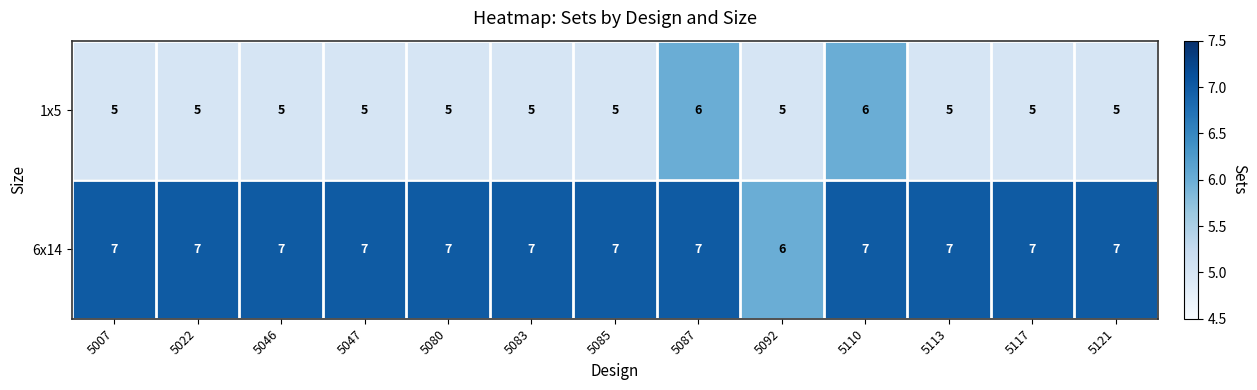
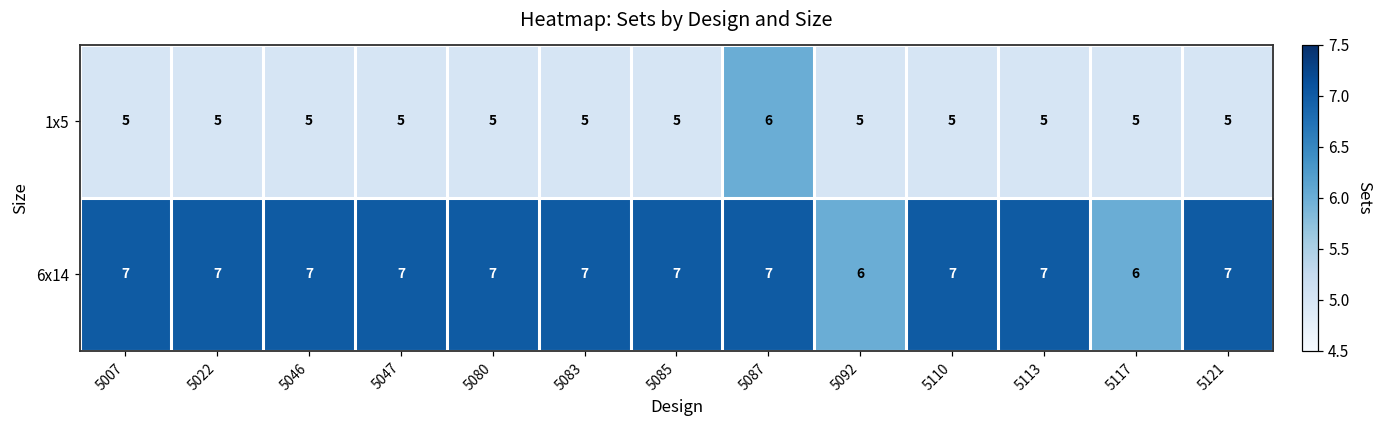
  {
    "1x5": {
      "5007": 5,
      "5022": 5,
      "5046": 5,
      "5047": 5,
      "5080": 5,
      "5083": 5,
      "5085": 5,
      "5087": 6,
      "5092": 5,
-     "5110": 6,
+     "5110": 5,
      "5113": 5,
      "5117": 5,
      "5121": 5
    },
    "6x14": {
      "5007": 7,
      "5022": 7,
      "5046": 7,
      "5047": 7,
      "5080": 7,
      "5083": 7,
      "5085": 7,
      "5087": 7,
      "5092": 6,
      "5110": 7,
      "5113": 7,
-     "5117": 7,
+     "5117": 6,
      "5121": 7
    }
  }
